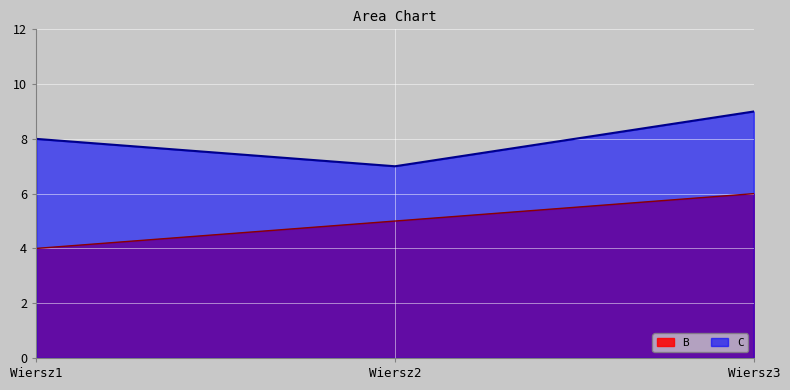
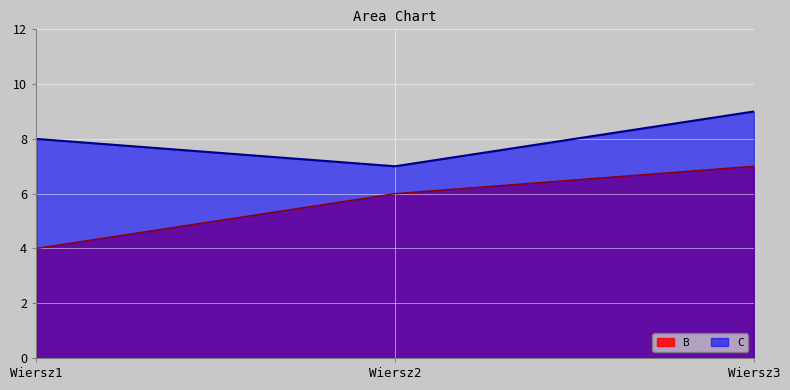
  {
    "B": {
      "Wiersz1": 4,
-     "Wiersz2": 5,
-     "Wiersz3": 6
+     "Wiersz2": 6,
+     "Wiersz3": 7
    },
    "C": {
      "Wiersz1": 8,
      "Wiersz2": 7,
      "Wiersz3": 9
    }
  }
